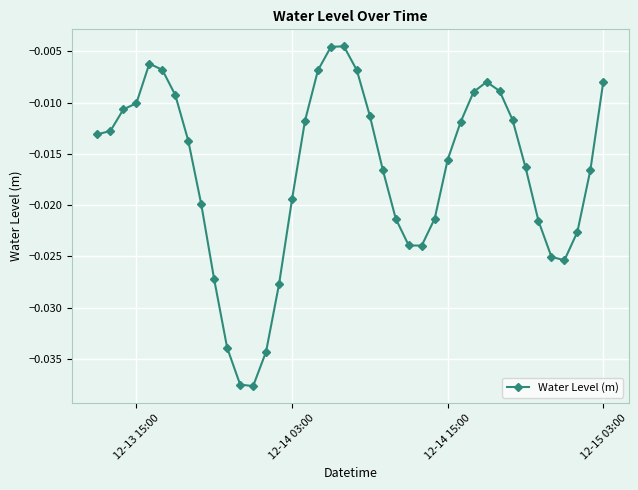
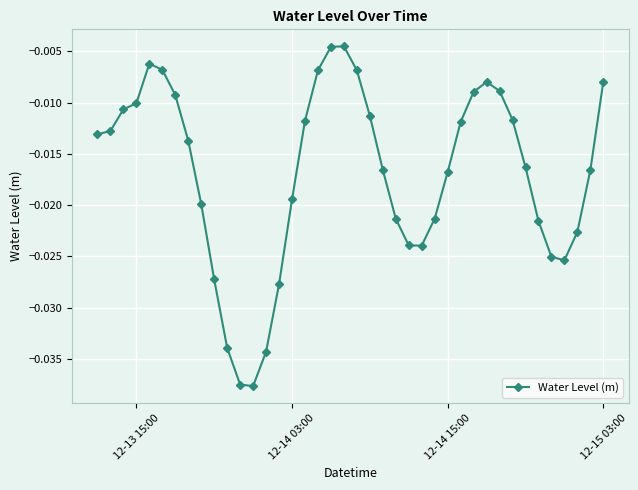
  {
    "12-13 15:00": -0.0101,
    "12-14 03:00": -0.0194,
-   "12-14 15:00": -0.0156,
+   "12-14 15:00": -0.0168,
    "12-15 03:00": -0.0079
  }
